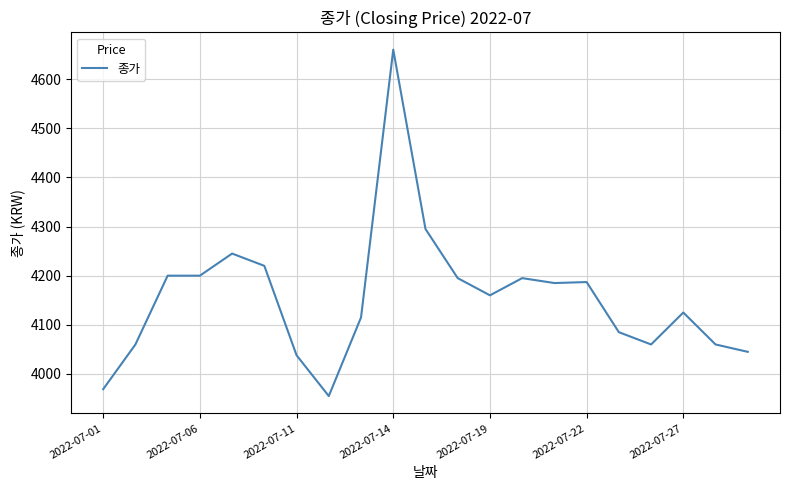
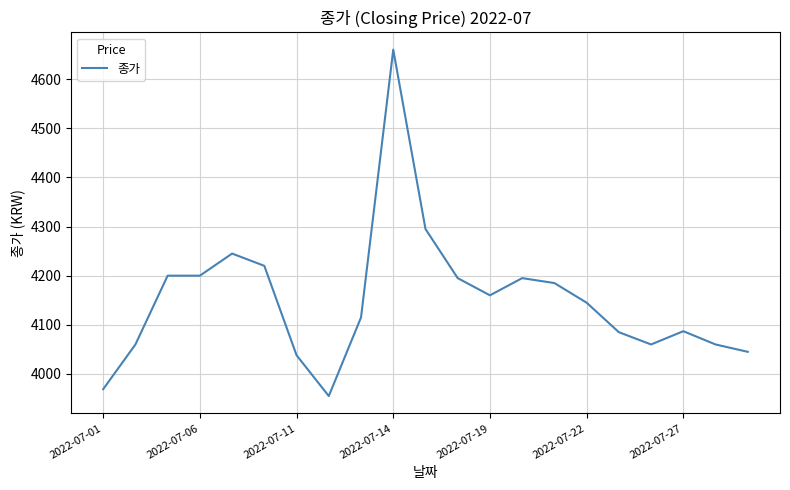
  {
    "2022-07-01": 3970,
    "2022-07-06": 4200,
    "2022-07-11": 4040,
    "2022-07-14": 4660,
    "2022-07-19": 4160,
-   "2022-07-22": 4190,
-   "2022-07-27": 4130
+   "2022-07-22": 4150,
+   "2022-07-27": 4090
  }
